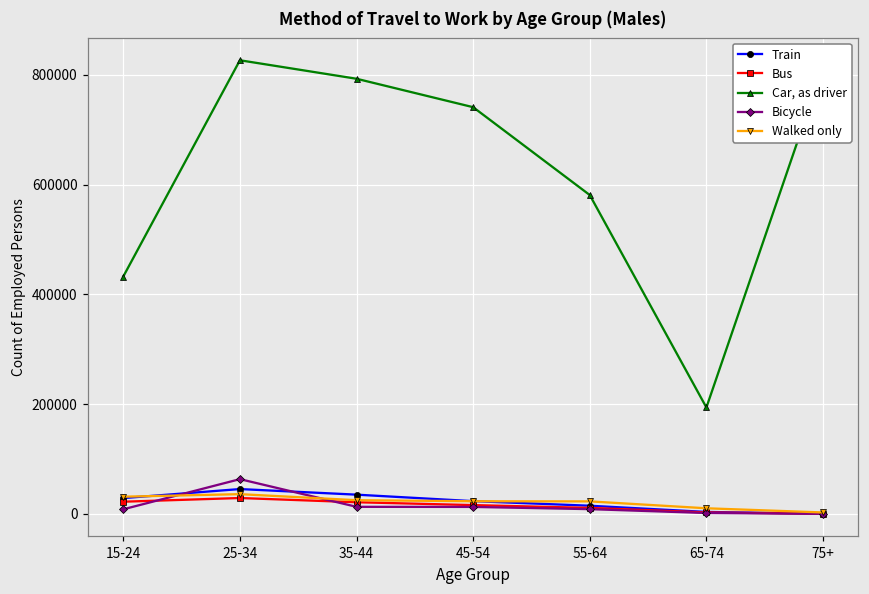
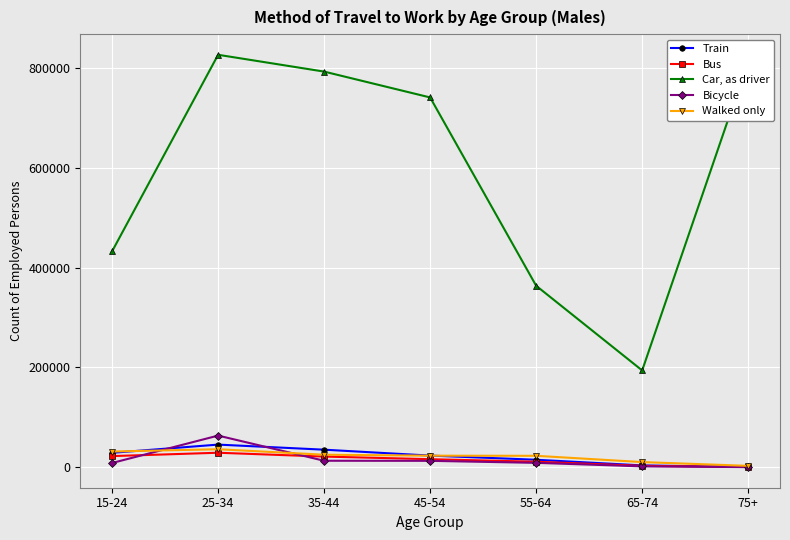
  {
    "Train": {
      "25-34": 50000,
      "35-44": 40000
    },
    "Bus": {
      "15-24": 20000,
      "25-34": 30000
    },
    "Car, as driver": {
      "15-24": 430000,
      "25-34": 830000,
      "35-44": 790000,
      "45-54": 740000,
-     "55-64": 580000,
+     "55-64": 360000,
      "65-74": 190000
    },
    "Bicycle": {
      "15-24": 10000,
      "25-34": 60000,
      "35-44": 10000
    },
    "Walked only": {
      "25-34": 40000,
      "55-64": 20000,
      "65-74": 10000
    }
  }
